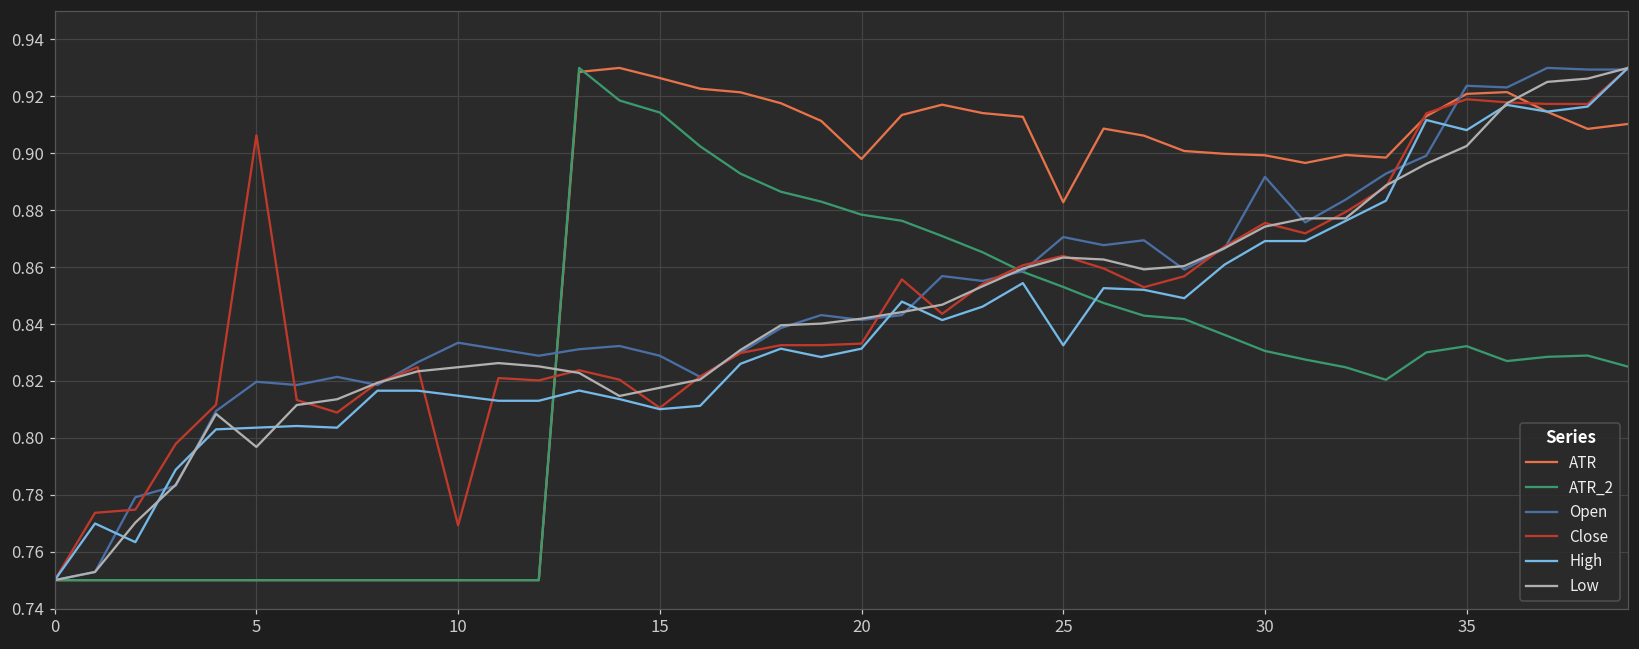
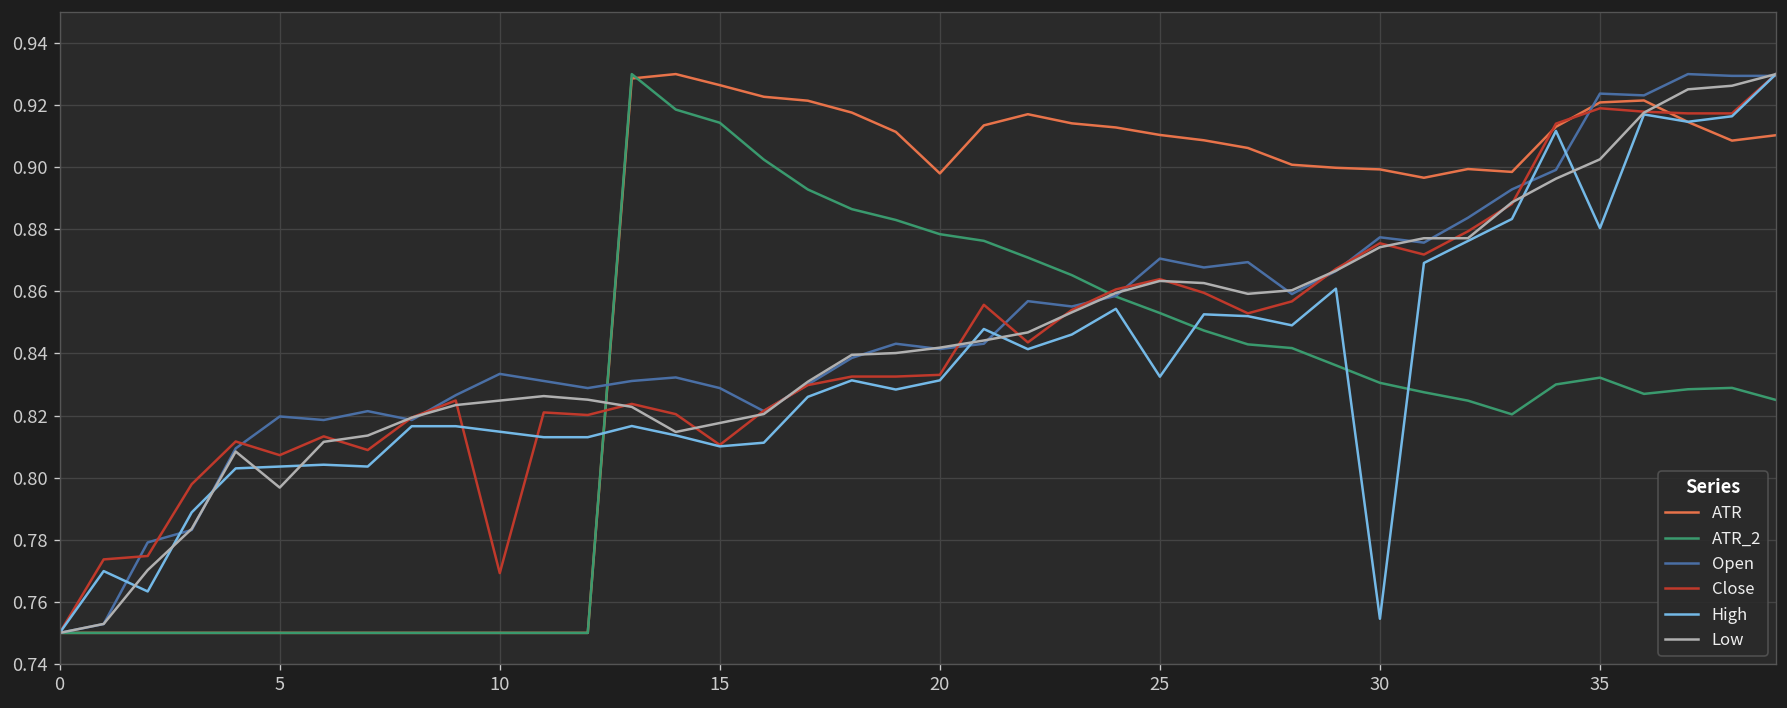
  {
    "ATR": {
      "15": 0.926,
      "20": 0.898,
-     "25": 0.883,
+     "25": 0.910,
      "30": 0.899,
      "35": 0.921
    },
    "ATR_2": {
      "15": 0.914,
      "20": 0.878,
      "25": 0.853,
      "30": 0.831,
      "35": 0.832
    },
    "Open": {
      "5": 0.820,
      "10": 0.833,
      "15": 0.829,
      "25": 0.871,
-     "30": 0.892,
+     "30": 0.877,
      "35": 0.924
    },
    "Close": {
-     "5": 0.906,
+     "5": 0.807,
      "10": 0.769,
      "20": 0.833,
      "30": 0.876,
      "35": 0.919
    },
    "High": {
      "5": 0.804,
      "10": 0.815,
      "20": 0.831,
      "25": 0.833,
-     "30": 0.869,
-     "35": 0.908
+     "30": 0.755,
+     "35": 0.880
    },
    "Low": {
      "5": 0.797,
      "10": 0.825,
      "15": 0.818,
      "30": 0.874,
      "35": 0.903
    }
  }
